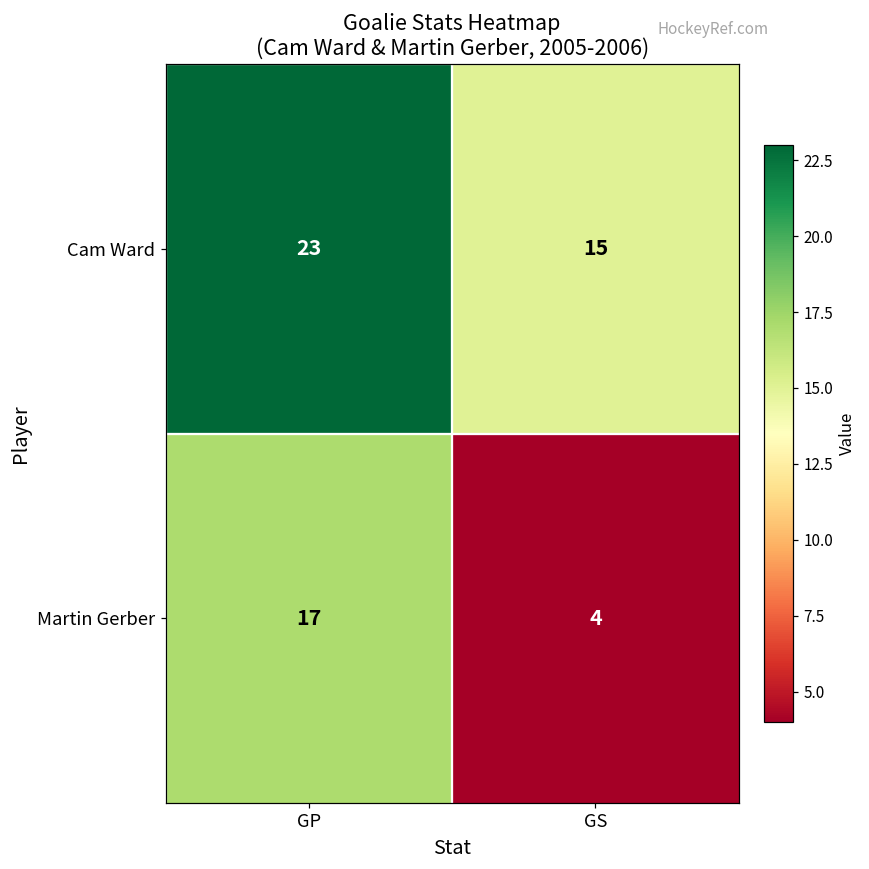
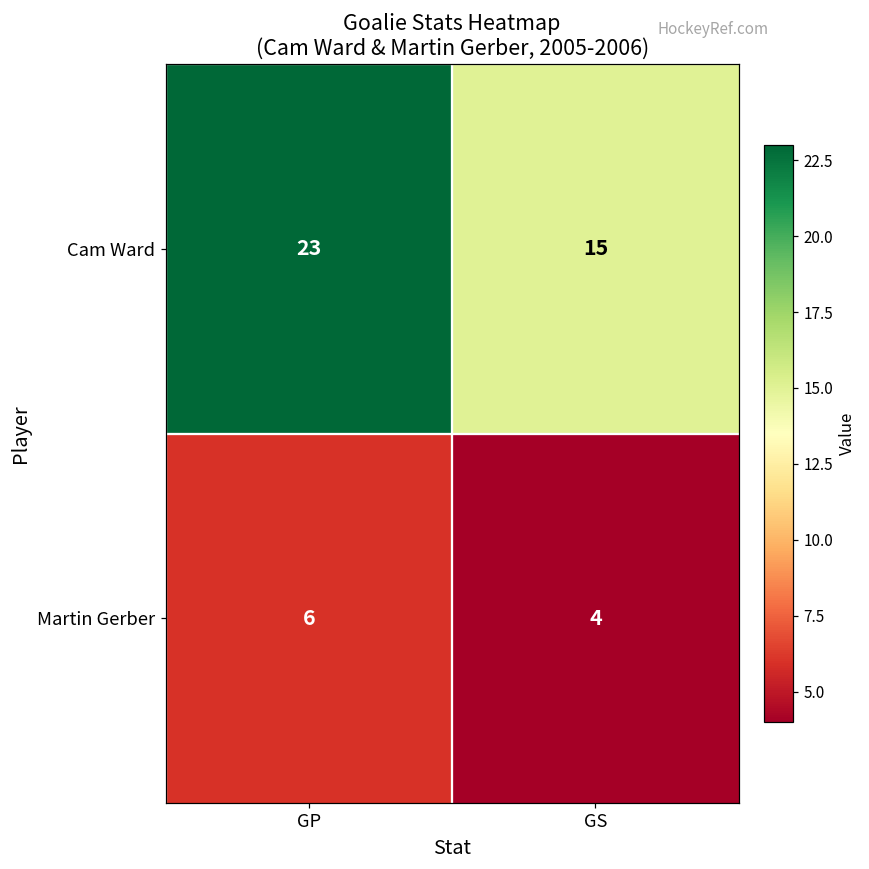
  {
    "Cam Ward": {
      "GP": 23,
      "GS": 15
    },
    "Martin Gerber": {
-     "GP": 17,
+     "GP": 6,
      "GS": 4
    }
  }
